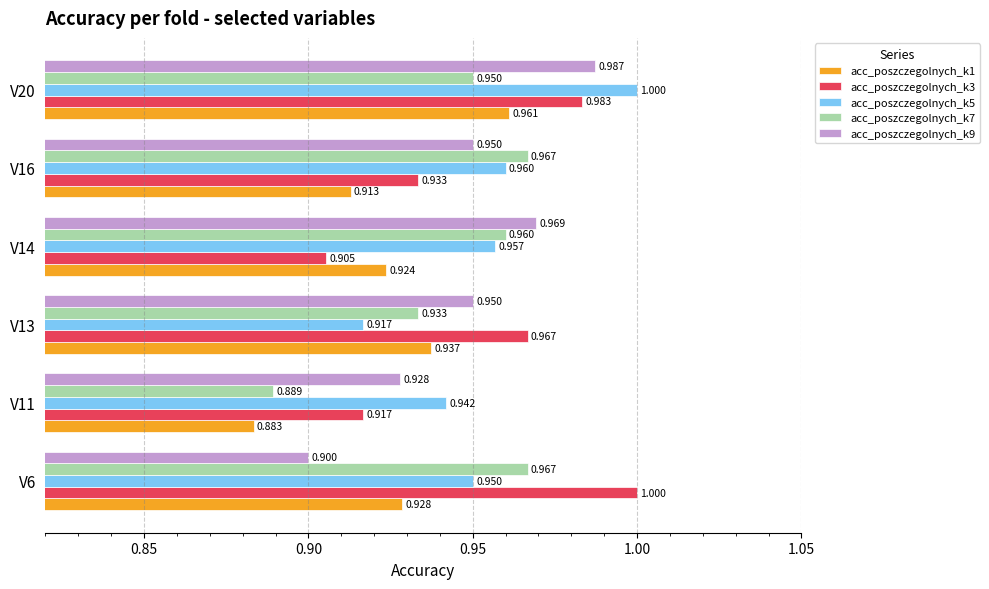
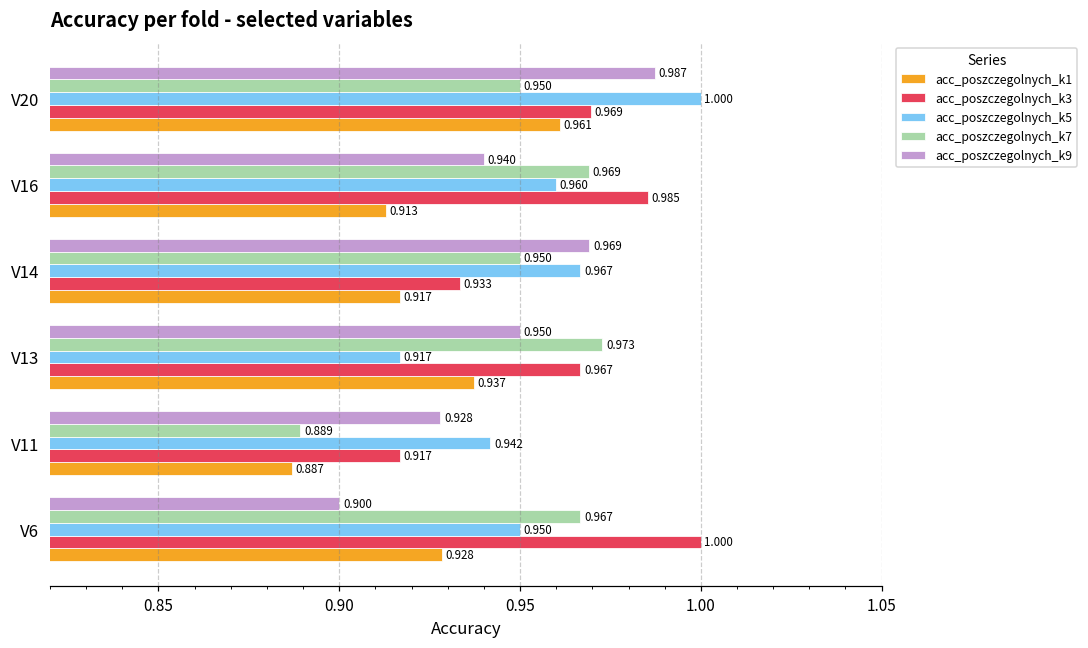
  {
    "acc_poszczegolnych_k1": {
      "V20": 0.961,
      "V16": 0.913,
-     "V14": 0.924,
+     "V14": 0.917,
      "V13": 0.937,
-     "V11": 0.883,
+     "V11": 0.887,
      "V6": 0.928
    },
    "acc_poszczegolnych_k3": {
-     "V20": 0.983,
-     "V16": 0.933,
-     "V14": 0.905,
+     "V20": 0.969,
+     "V16": 0.985,
+     "V14": 0.933,
      "V13": 0.967,
      "V11": 0.917,
      "V6": 1.000
    },
    "acc_poszczegolnych_k5": {
      "V20": 1.000,
      "V16": 0.960,
-     "V14": 0.957,
+     "V14": 0.967,
      "V13": 0.917,
      "V11": 0.942,
      "V6": 0.950
    },
    "acc_poszczegolnych_k7": {
      "V20": 0.950,
-     "V16": 0.967,
-     "V14": 0.960,
-     "V13": 0.933,
+     "V16": 0.969,
+     "V14": 0.950,
+     "V13": 0.973,
      "V11": 0.889,
      "V6": 0.967
    },
    "acc_poszczegolnych_k9": {
      "V20": 0.987,
-     "V16": 0.950,
+     "V16": 0.940,
      "V14": 0.969,
      "V13": 0.950,
      "V11": 0.928,
      "V6": 0.900
    }
  }
